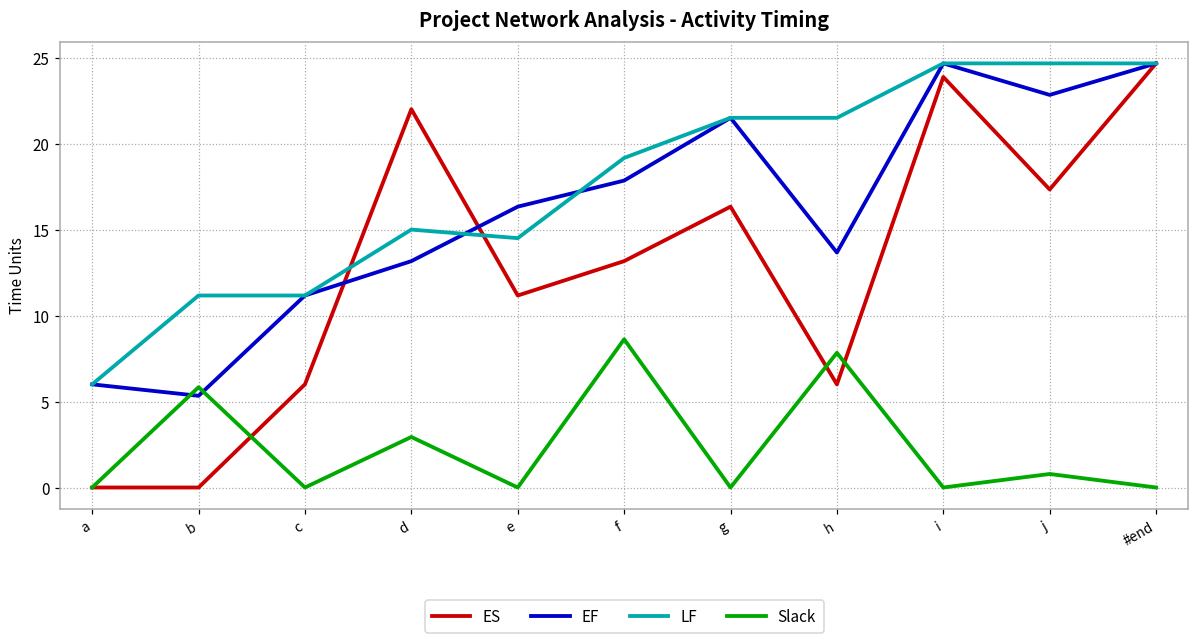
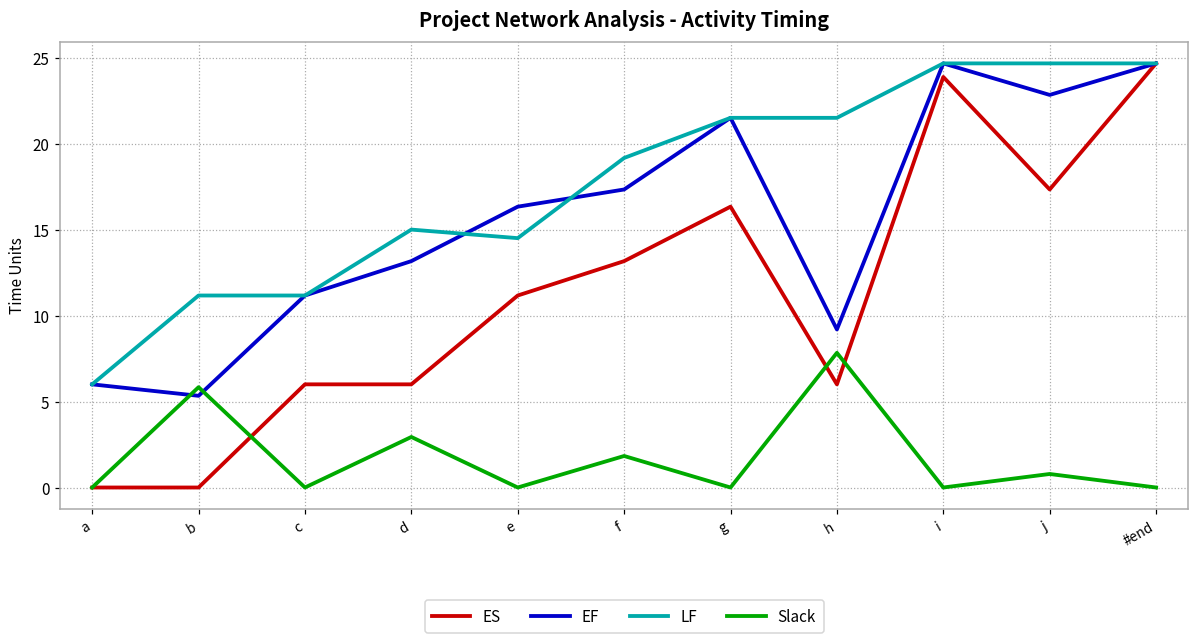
  {
    "ES": {
      "b": 0,
      "c": 6,
-     "d": 22,
+     "d": 6,
      "e": 11.2,
      "f": 13.2,
      "g": 16.3,
      "h": 6,
      "i": 24,
      "j": 17.3
    },
    "EF": {
      "b": 5.3,
      "d": 13.2,
      "e": 16.3,
-     "f": 17.9,
-     "h": 13.7,
+     "f": 17.3,
+     "h": 9.2,
      "j": 22.8
    },
    "LF": {
      "b": 11.2,
      "d": 15.0,
      "e": 14.5,
      "f": 19.2,
      "h": 21.5,
      "j": 24.7
    },
    "Slack": {
      "b": 5.8,
      "c": 0.0,
      "d": 2.9,
      "e": 0.0,
-     "f": 8.6,
+     "f": 1.8,
      "g": 0.0,
      "h": 7.8,
      "i": 0.0,
      "j": 0.8,
      "#end": 0.0
    }
  }
